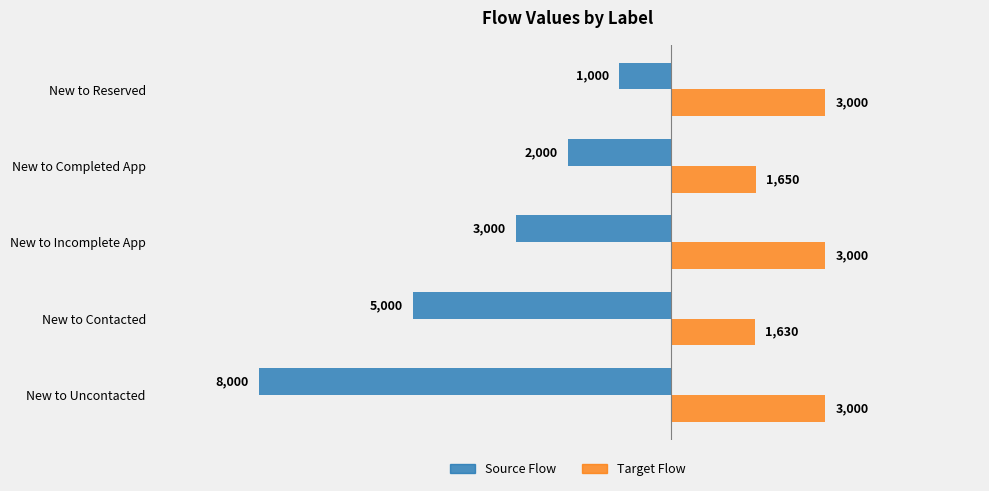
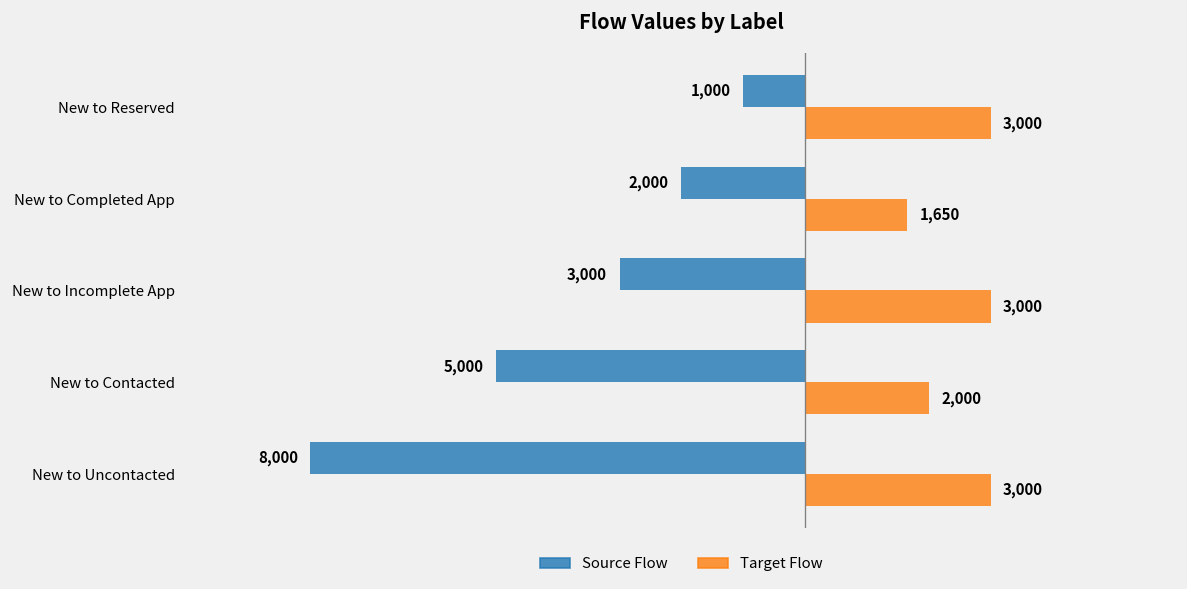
  {
    "Target Flow": {
      "New to Reserved": "3,000",
      "New to Completed App": "1,650",
      "New to Incomplete App": "3,000",
-     "New to Contacted": "1,630",
+     "New to Contacted": "2,000",
      "New to Uncontacted": "3,000"
    }
  }
